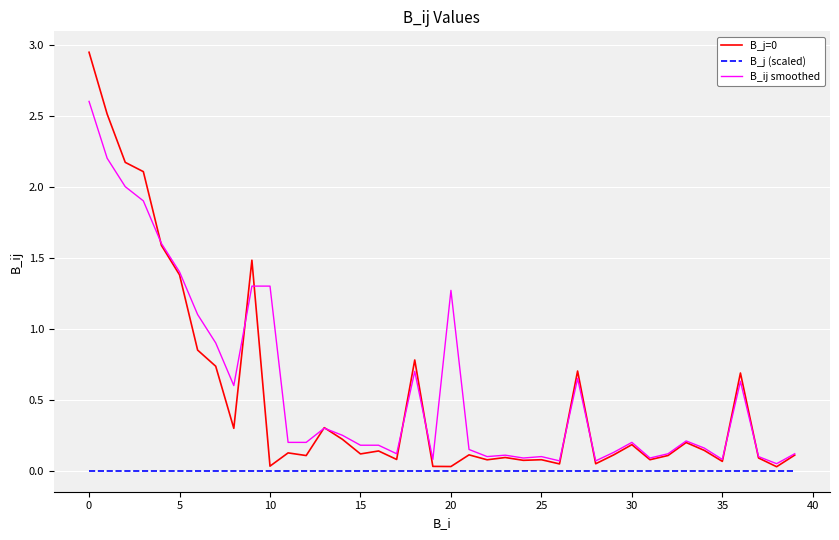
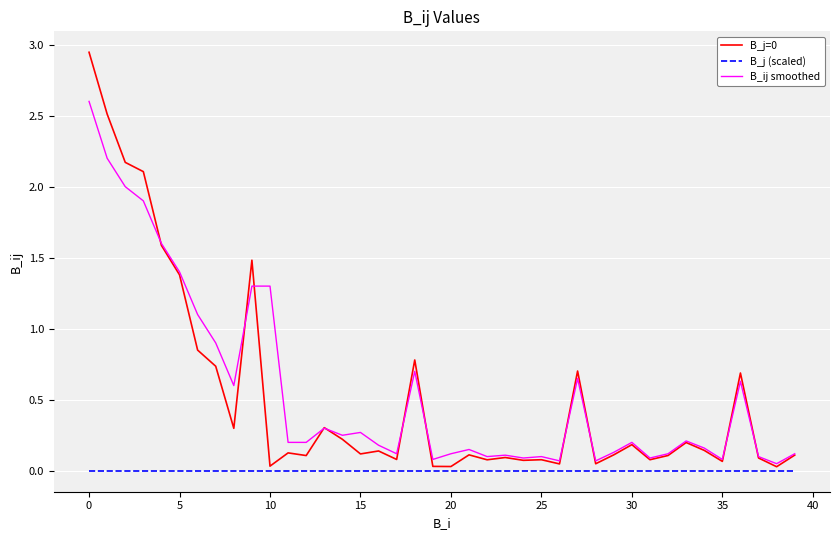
  {
    "B_j=0": {
      "0": 2.95,
      "5": 1.38,
      "10": 0.03,
      "15": 0.12,
      "20": 0.03,
      "25": 0.08
    },
    "B_j (scaled)": {
      "0": 0.00,
      "5": 0.00,
      "10": 0.00,
      "15": 0.00,
      "20": 0.00,
      "25": 0.00,
      "30": 0.00,
      "35": 0.00
    },
    "B_ij smoothed": {
      "0": 2.60,
      "5": 1.40,
      "10": 1.30,
-     "15": 0.18,
-     "20": 1.27,
+     "15": 0.27,
+     "20": 0.12,
      "25": 0.10
    }
  }
